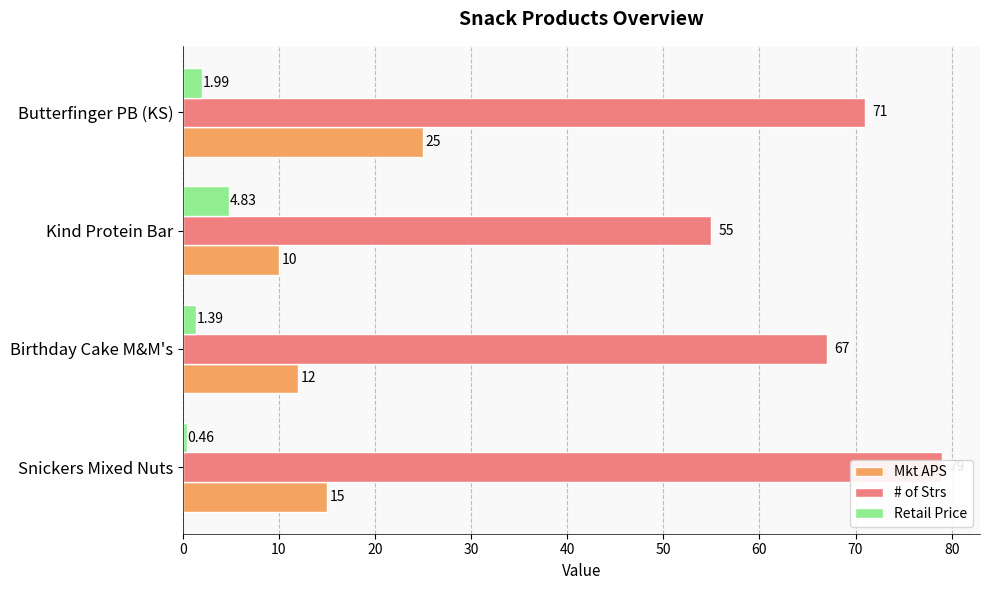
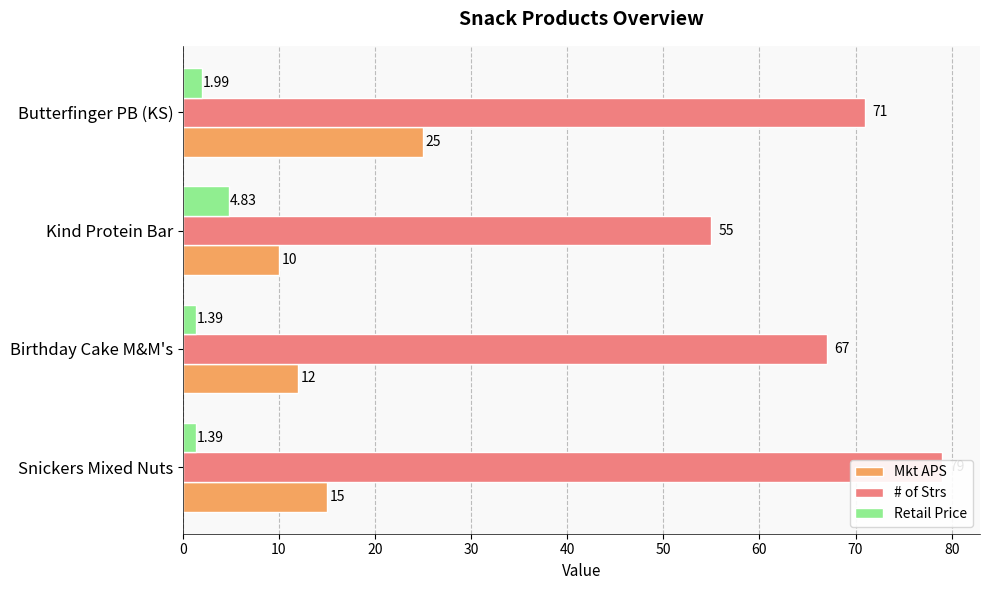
  {
    "Retail Price": {
      "Butterfinger PB (KS)": 1.99,
      "Kind Protein Bar": 4.83,
      "Birthday Cake M&M's": 1.39,
-     "Snickers Mixed Nuts": 0.46
+     "Snickers Mixed Nuts": 1.39
    }
  }
